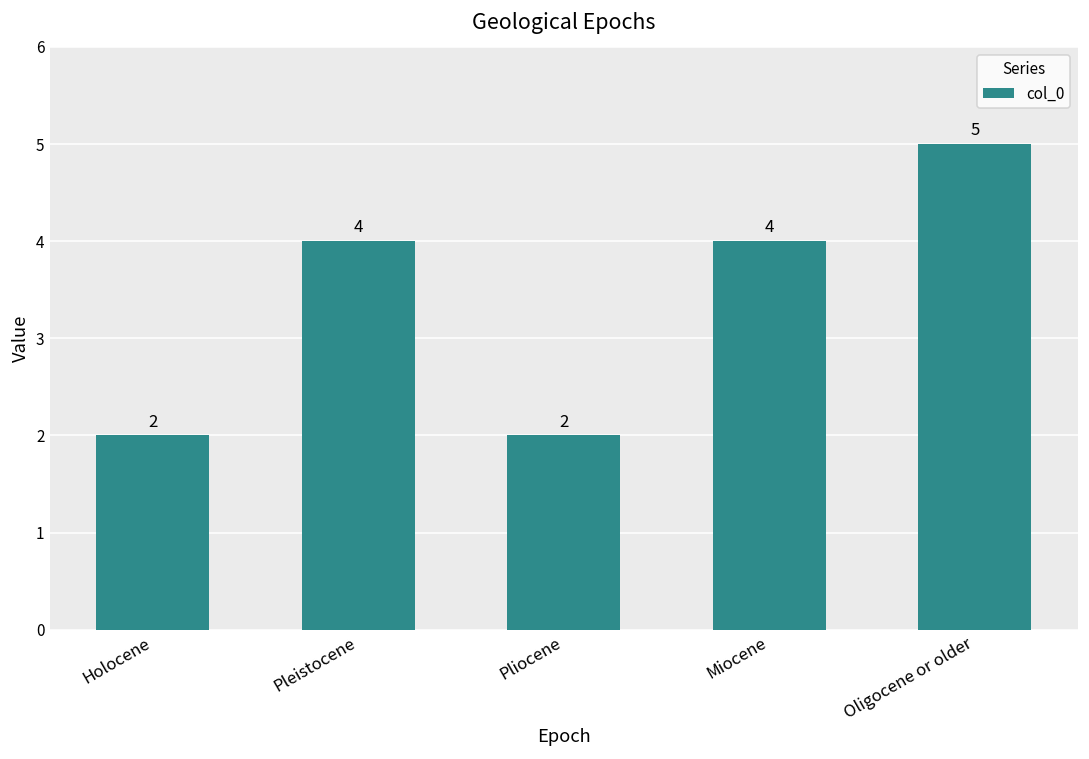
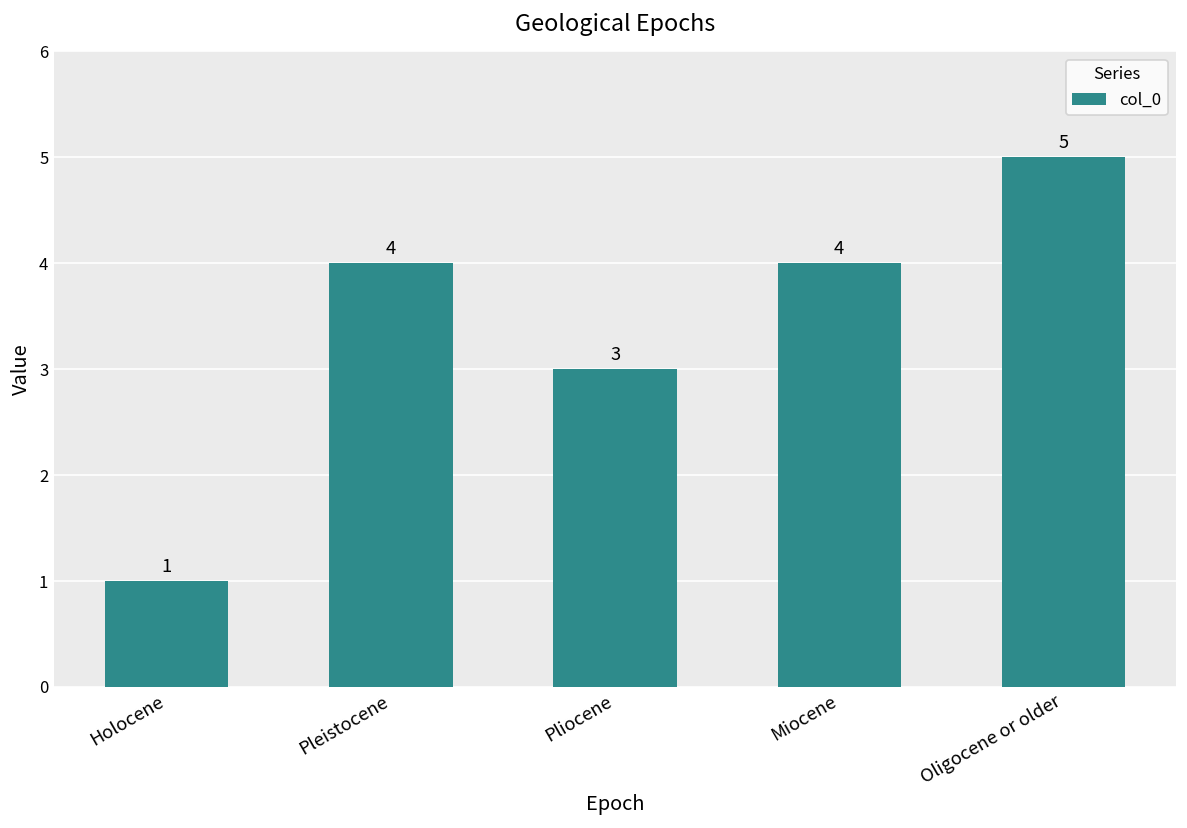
  {
-   "Holocene": 2,
+   "Holocene": 1,
    "Pleistocene": 4,
-   "Pliocene": 2,
+   "Pliocene": 3,
    "Miocene": 4,
    "Oligocene or older": 5
  }
